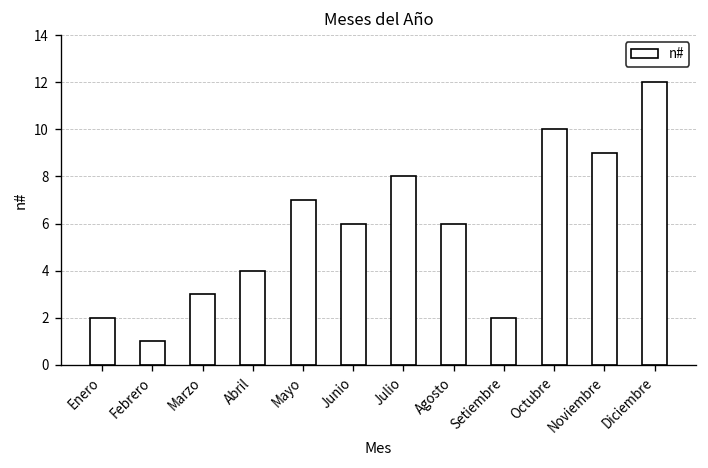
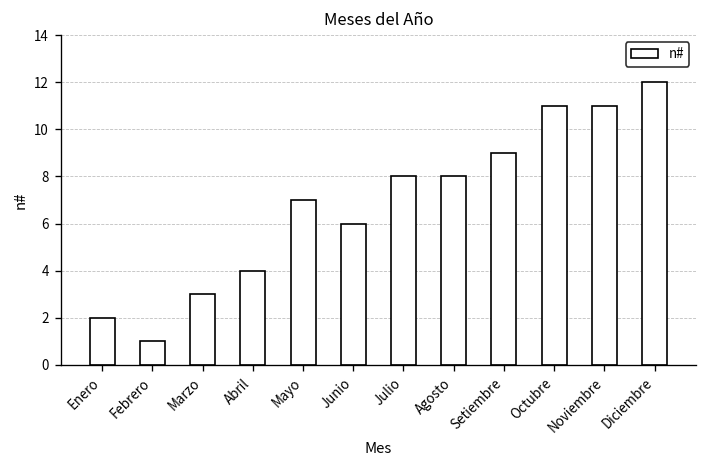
  {
    "Enero": 2,
    "Febrero": 1,
    "Marzo": 3,
    "Abril": 4,
    "Mayo": 7,
    "Junio": 6,
    "Julio": 8,
-   "Agosto": 6,
-   "Setiembre": 2,
-   "Octubre": 10,
-   "Noviembre": 9,
+   "Agosto": 8,
+   "Setiembre": 9,
+   "Octubre": 11,
+   "Noviembre": 11,
    "Diciembre": 12
  }
